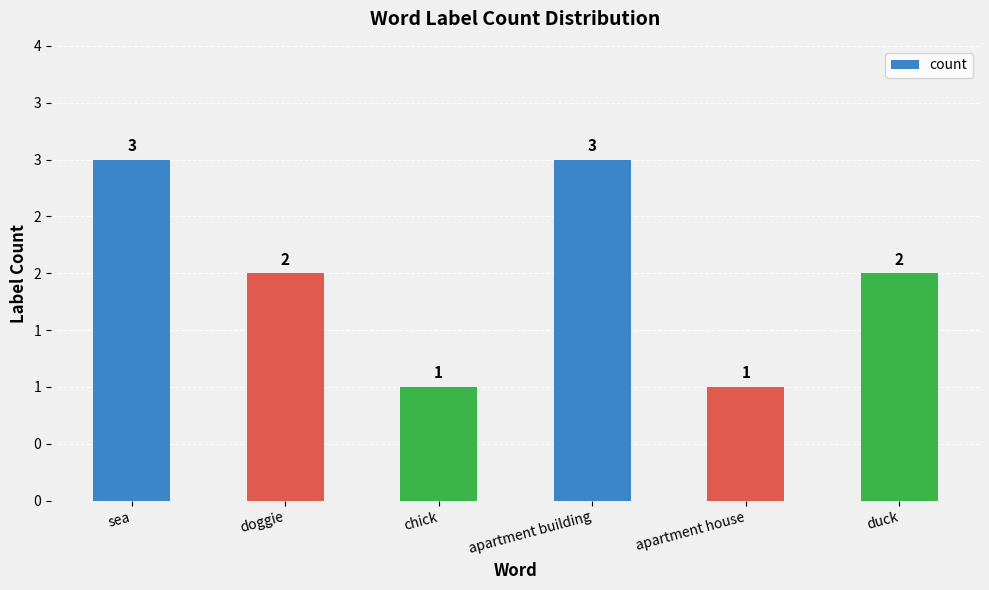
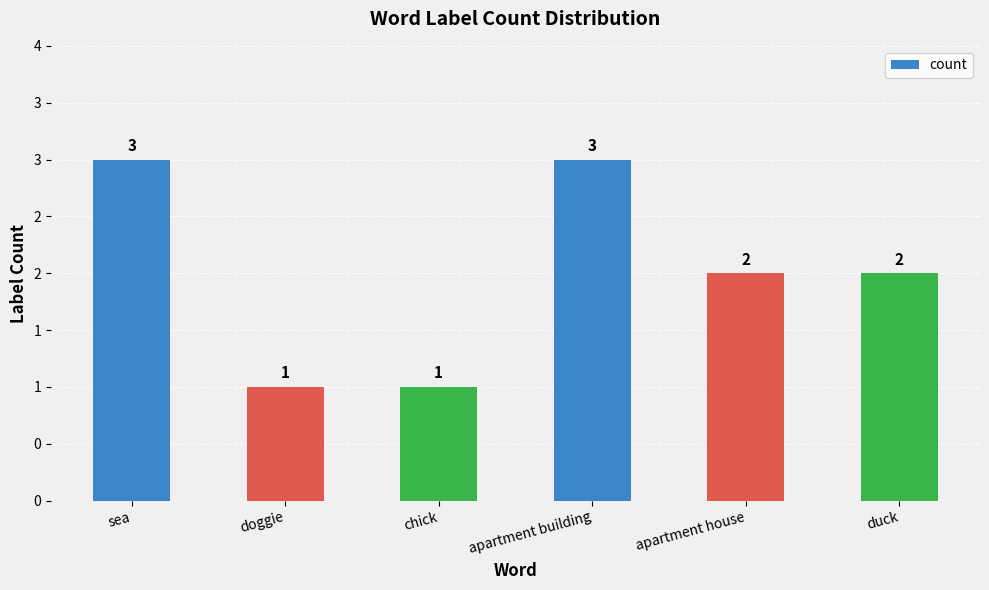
  {
    "sea": 3,
-   "doggie": 2,
+   "doggie": 1,
    "chick": 1,
    "apartment building": 3,
-   "apartment house": 1,
+   "apartment house": 2,
    "duck": 2
  }
